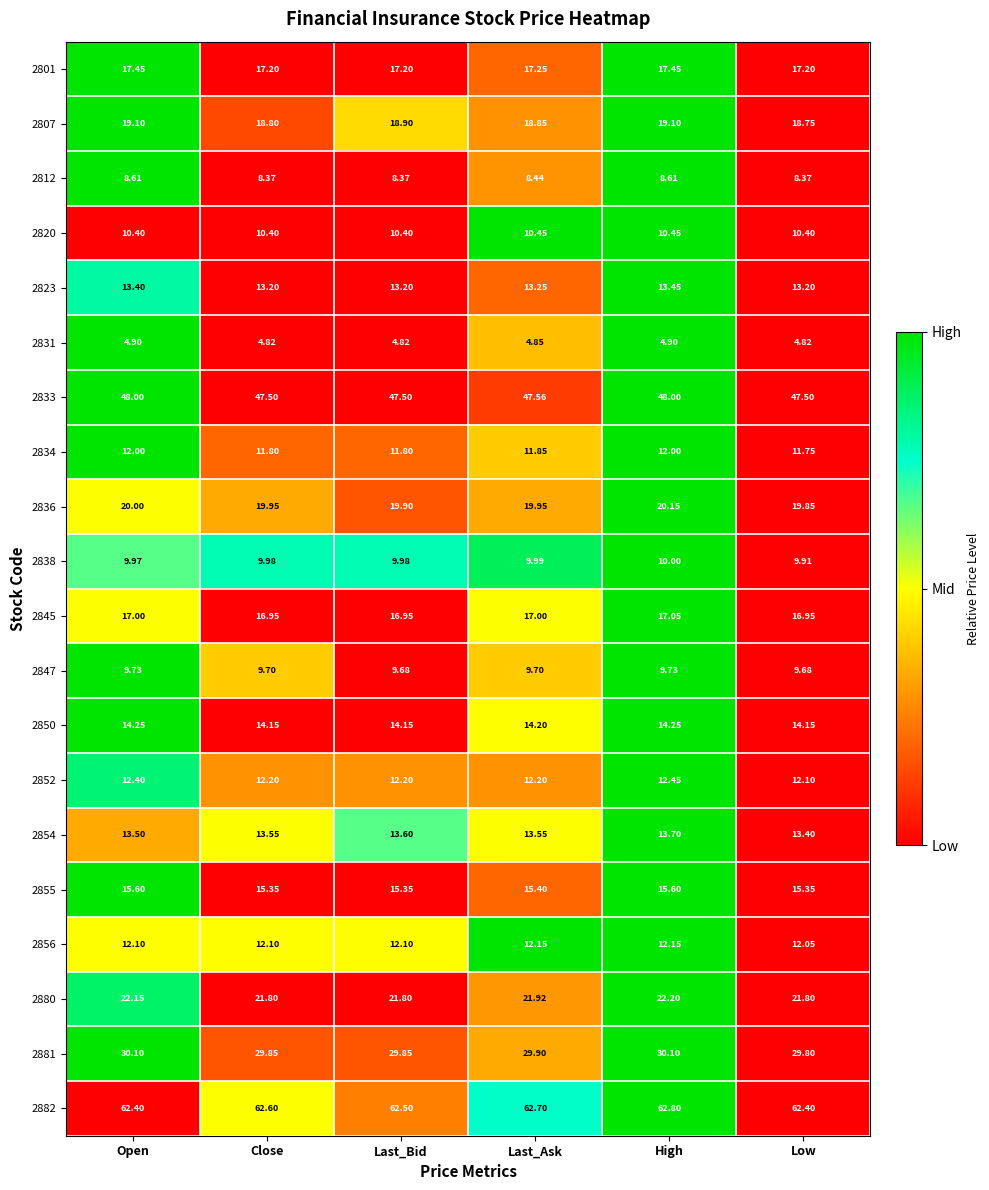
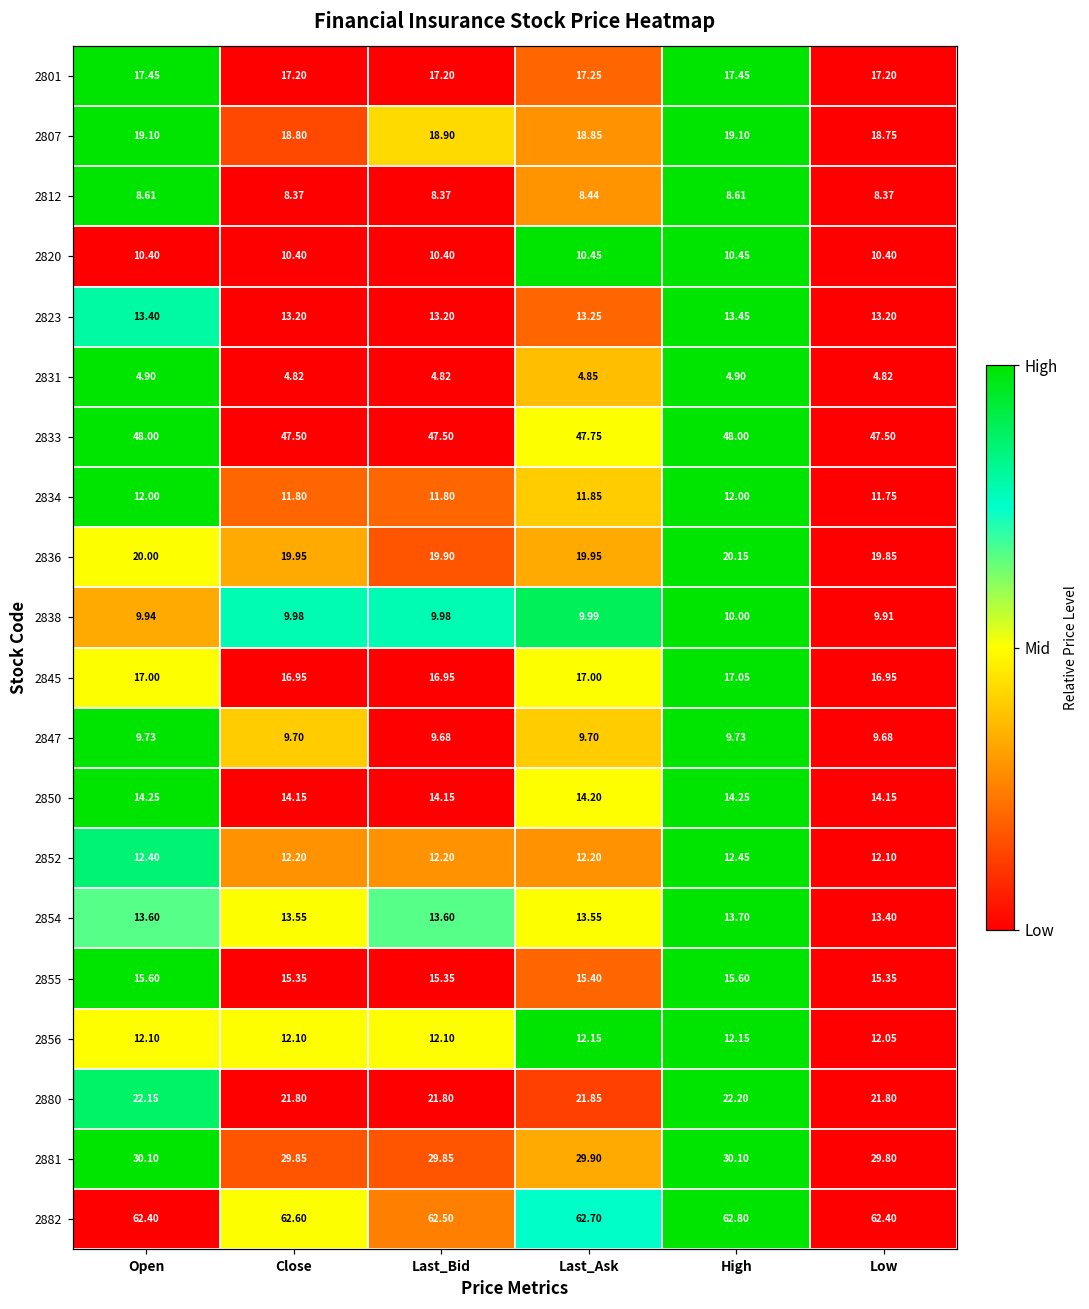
  {
    "2801": {
      "Open": 17.45,
      "Close": 17.20,
      "Last_Bid": 17.20,
      "Last_Ask": 17.25,
      "High": 17.45,
      "Low": 17.20
    },
    "2807": {
      "Open": 19.10,
      "Close": 18.80,
      "Last_Bid": 18.90,
      "Last_Ask": 18.85,
      "High": 19.10,
      "Low": 18.75
    },
    "2812": {
      "Open": 8.61,
      "Close": 8.37,
      "Last_Bid": 8.37,
      "Last_Ask": 8.44,
      "High": 8.61,
      "Low": 8.37
    },
    "2820": {
      "Open": 10.40,
      "Close": 10.40,
      "Last_Bid": 10.40,
      "Last_Ask": 10.45,
      "High": 10.45,
      "Low": 10.40
    },
    "2823": {
      "Open": 13.40,
      "Close": 13.20,
      "Last_Bid": 13.20,
      "Last_Ask": 13.25,
      "High": 13.45,
      "Low": 13.20
    },
    "2831": {
      "Open": 4.90,
      "Close": 4.82,
      "Last_Bid": 4.82,
      "Last_Ask": 4.85,
      "High": 4.90,
      "Low": 4.82
    },
    "2833": {
      "Open": 48.00,
      "Close": 47.50,
      "Last_Bid": 47.50,
-     "Last_Ask": 47.56,
+     "Last_Ask": 47.75,
      "High": 48.00,
      "Low": 47.50
    },
    "2834": {
      "Open": 12.00,
      "Close": 11.80,
      "Last_Bid": 11.80,
      "Last_Ask": 11.85,
      "High": 12.00,
      "Low": 11.75
    },
    "2836": {
      "Open": 20.00,
      "Close": 19.95,
      "Last_Bid": 19.90,
      "Last_Ask": 19.95,
      "High": 20.15,
      "Low": 19.85
    },
    "2838": {
-     "Open": 9.97,
+     "Open": 9.94,
      "Close": 9.98,
      "Last_Bid": 9.98,
      "Last_Ask": 9.99,
      "High": 10.00,
      "Low": 9.91
    },
    "2845": {
      "Open": 17.00,
      "Close": 16.95,
      "Last_Bid": 16.95,
      "Last_Ask": 17.00,
      "High": 17.05,
      "Low": 16.95
    },
    "2847": {
      "Open": 9.73,
      "Close": 9.70,
      "Last_Bid": 9.68,
      "Last_Ask": 9.70,
      "High": 9.73,
      "Low": 9.68
    },
    "2850": {
      "Open": 14.25,
      "Close": 14.15,
      "Last_Bid": 14.15,
      "Last_Ask": 14.20,
      "High": 14.25,
      "Low": 14.15
    },
    "2852": {
      "Open": 12.40,
      "Close": 12.20,
      "Last_Bid": 12.20,
      "Last_Ask": 12.20,
      "High": 12.45,
      "Low": 12.10
    },
    "2854": {
-     "Open": 13.50,
+     "Open": 13.60,
      "Close": 13.55,
      "Last_Bid": 13.60,
      "Last_Ask": 13.55,
      "High": 13.70,
      "Low": 13.40
    },
    "2855": {
      "Open": 15.60,
      "Close": 15.35,
      "Last_Bid": 15.35,
      "Last_Ask": 15.40,
      "High": 15.60,
      "Low": 15.35
    },
    "2856": {
      "Open": 12.10,
      "Close": 12.10,
      "Last_Bid": 12.10,
      "Last_Ask": 12.15,
      "High": 12.15,
      "Low": 12.05
    },
    "2880": {
      "Open": 22.15,
      "Close": 21.80,
      "Last_Bid": 21.80,
-     "Last_Ask": 21.92,
+     "Last_Ask": 21.85,
      "High": 22.20,
      "Low": 21.80
    },
    "2881": {
      "Open": 30.10,
      "Close": 29.85,
      "Last_Bid": 29.85,
      "Last_Ask": 29.90,
      "High": 30.10,
      "Low": 29.80
    },
    "2882": {
      "Open": 62.40,
      "Close": 62.60,
      "Last_Bid": 62.50,
      "Last_Ask": 62.70,
      "High": 62.80,
      "Low": 62.40
    }
  }
